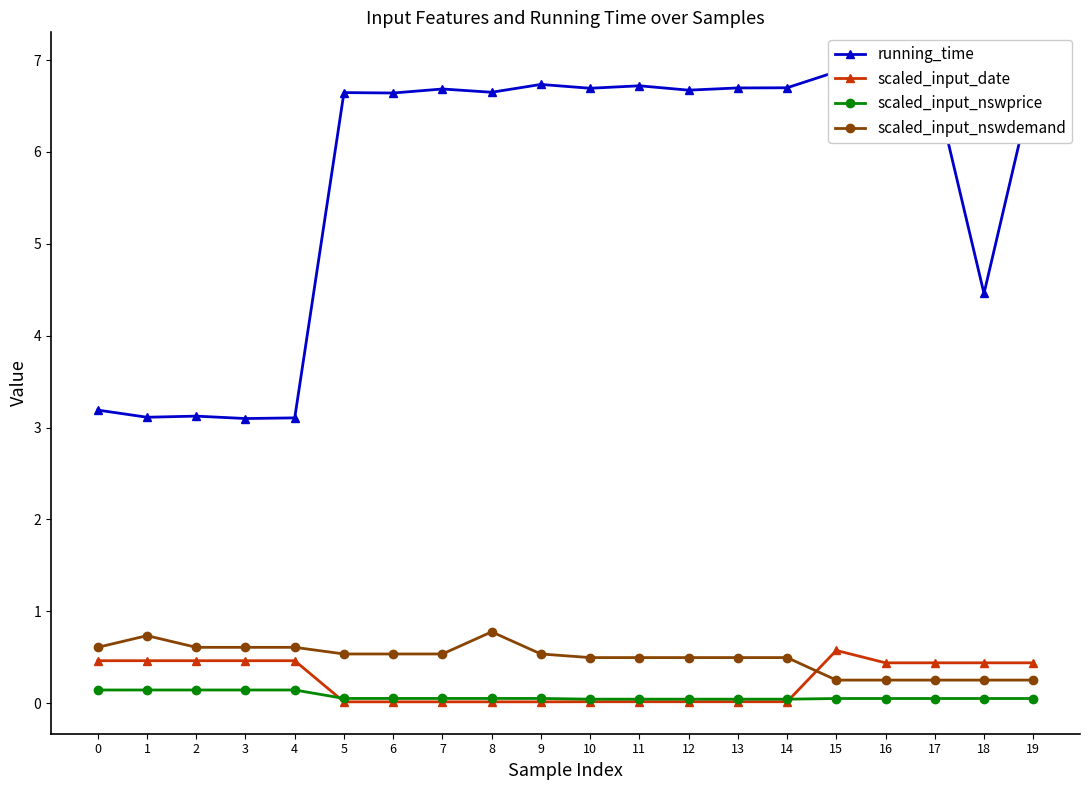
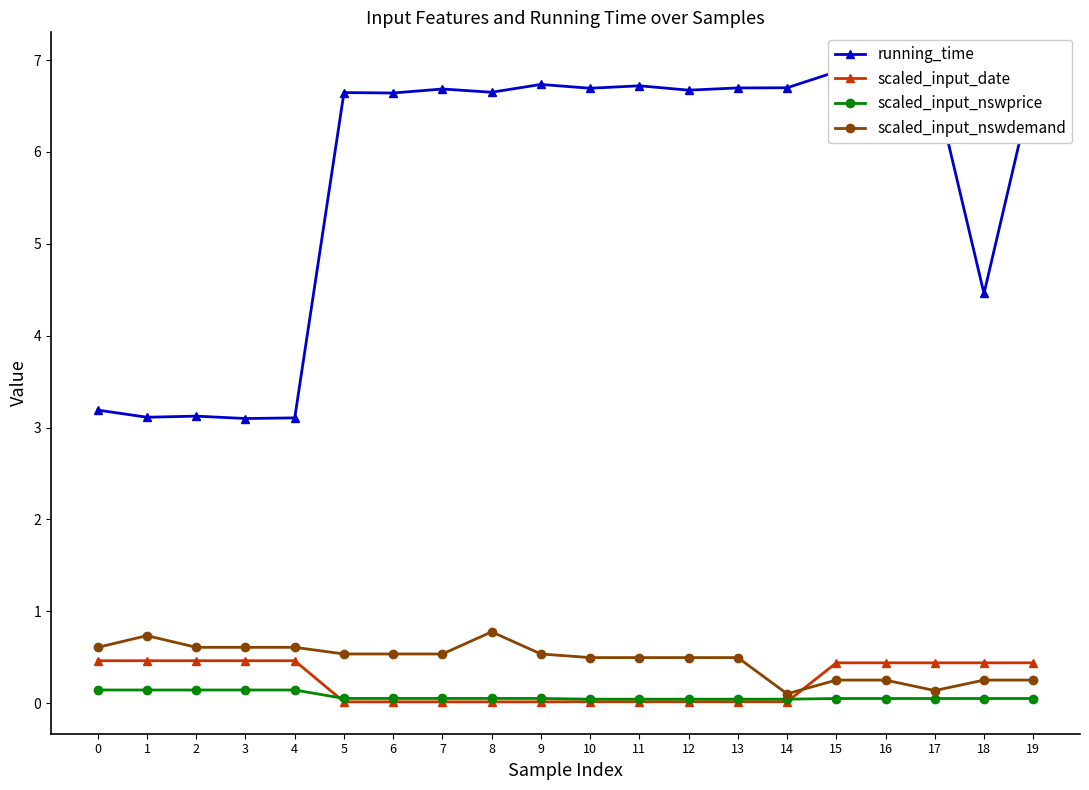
  {
    "running_time": {
      "0": 3.2,
      "1": 3.1,
      "2": 3.1,
      "3": 3.1,
      "4": 3.1,
      "5": 6.6,
      "6": 6.6,
      "7": 6.7,
      "8": 6.7,
      "9": 6.7,
      "10": 6.7,
      "11": 6.7,
      "12": 6.7,
      "13": 6.7,
      "14": 6.7,
      "18": 4.5
    },
    "scaled_input_date": {
      "0": 0.5,
      "1": 0.5,
      "2": 0.5,
      "3": 0.5,
      "4": 0.5,
      "5": 0.0,
      "6": 0.0,
      "7": 0.0,
      "8": 0.0,
      "9": 0.0,
-     "15": 0.6,
+     "15": 0.4,
      "16": 0.4,
      "17": 0.4,
      "18": 0.4,
      "19": 0.4
    },
    "scaled_input_nswprice": {
      "0": 0.1,
      "1": 0.1,
      "2": 0.1,
      "3": 0.1,
      "4": 0.1,
      "5": 0.1,
      "6": 0.1,
      "7": 0.1,
      "8": 0.1,
      "9": 0.1,
      "15": 0.0,
      "16": 0.0,
      "17": 0.0,
      "18": 0.0,
      "19": 0.0
    },
    "scaled_input_nswdemand": {
      "0": 0.6,
      "1": 0.7,
      "2": 0.6,
      "3": 0.6,
      "4": 0.6,
      "5": 0.5,
      "6": 0.5,
      "7": 0.5,
      "8": 0.8,
      "9": 0.5,
      "10": 0.5,
      "11": 0.5,
      "12": 0.5,
      "13": 0.5,
-     "14": 0.5,
+     "14": 0.1,
      "15": 0.2,
      "16": 0.2,
-     "17": 0.2,
+     "17": 0.1,
      "18": 0.2,
      "19": 0.2
    }
  }
